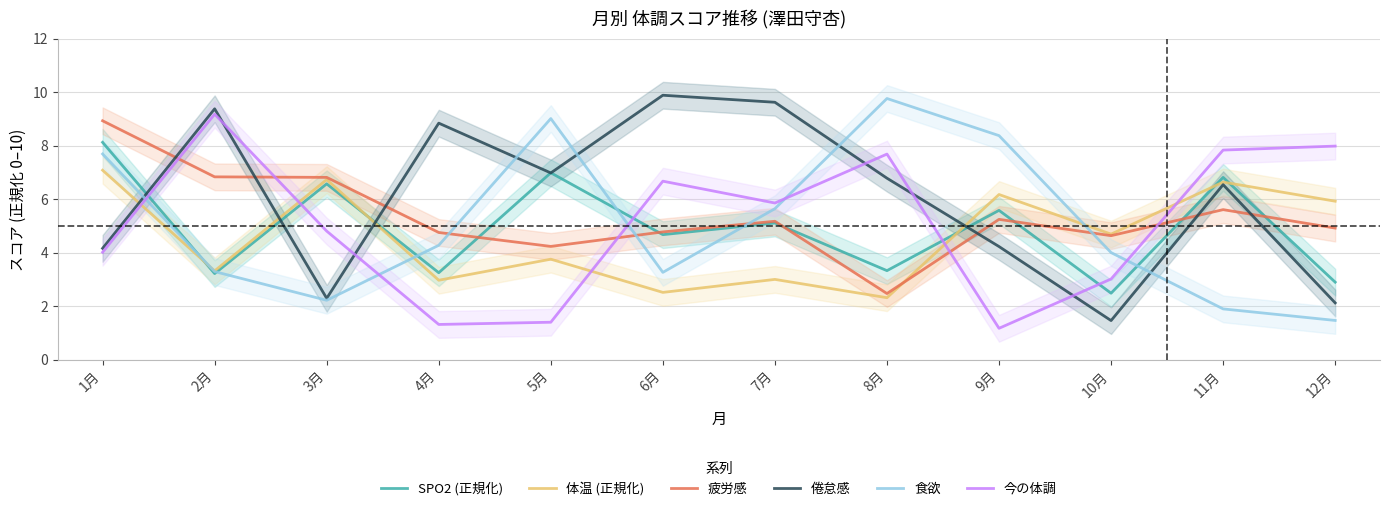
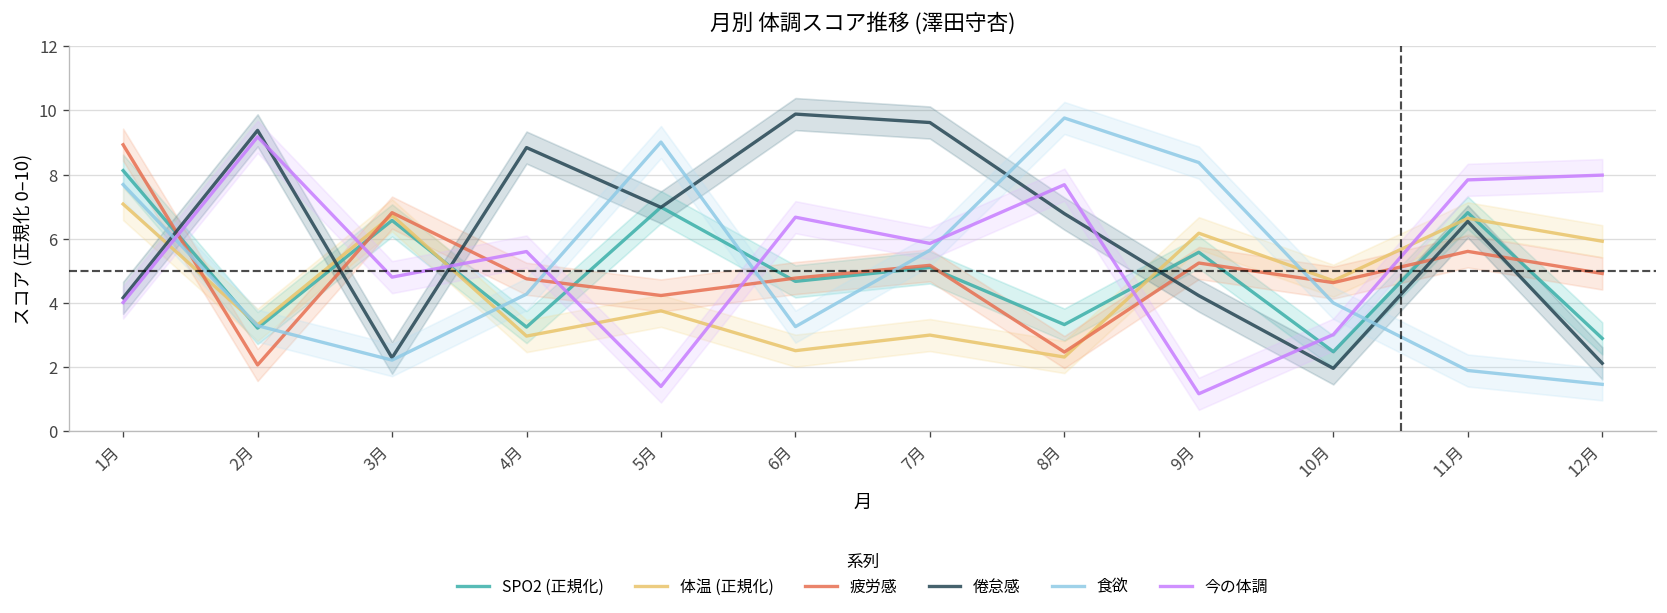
  {
    "疲労感": {
      "1月": 8.9,
-     "2月": 6.8,
+     "2月": 2.1,
      "6月": 4.8,
      "8月": 2.5,
      "9月": 5.2,
      "11月": 5.6,
      "12月": 4.9
    },
    "倦怠感": {
      "1月": 4.2,
      "2月": 9.4,
      "4月": 8.8,
      "6月": 9.9,
      "7月": 9.6,
      "8月": 6.8,
      "9月": 4.2,
-     "10月": 1.5,
+     "10月": 2.0,
      "11月": 6.5,
      "12月": 2.1
    },
    "今の体調": {
      "1月": 4.0,
      "2月": 9.2,
      "3月": 4.8,
-     "4月": 1.3,
+     "4月": 5.6,
      "5月": 1.4,
      "6月": 6.7,
      "7月": 5.9,
      "8月": 7.7,
      "9月": 1.2,
      "11月": 7.8,
      "12月": 8.0
    }
  }
